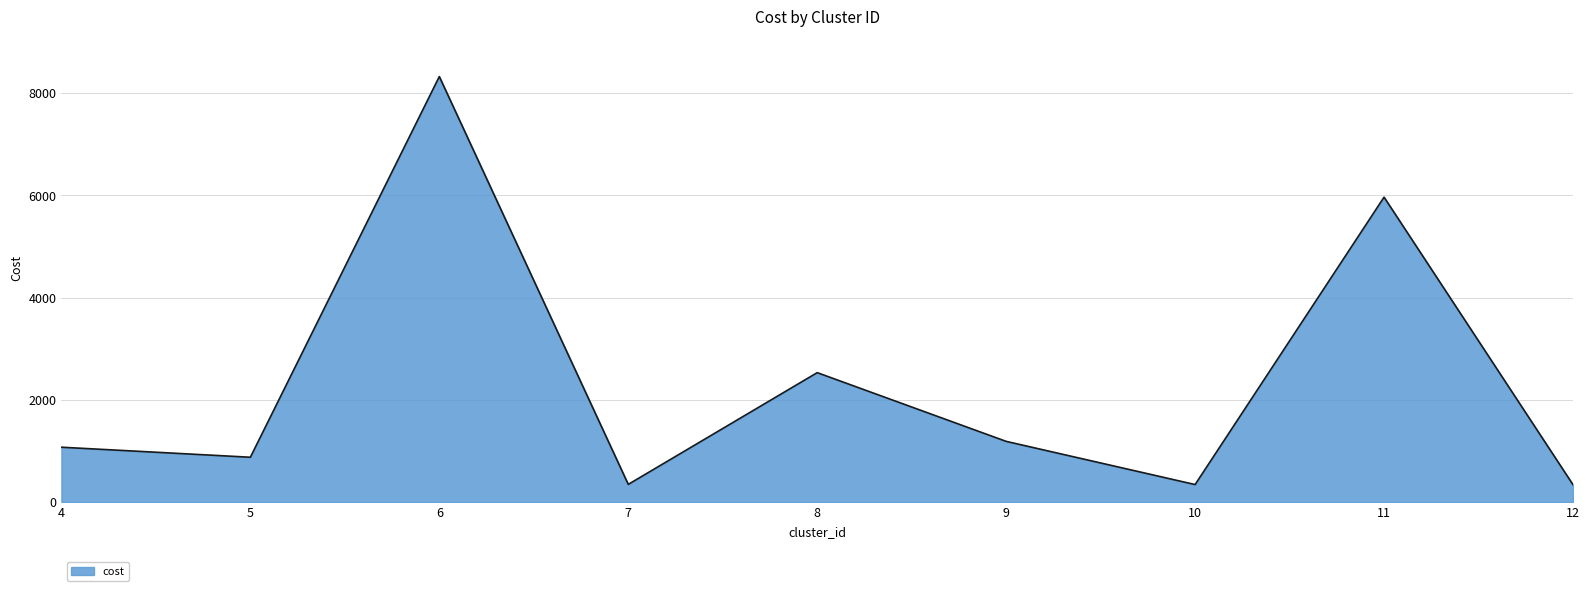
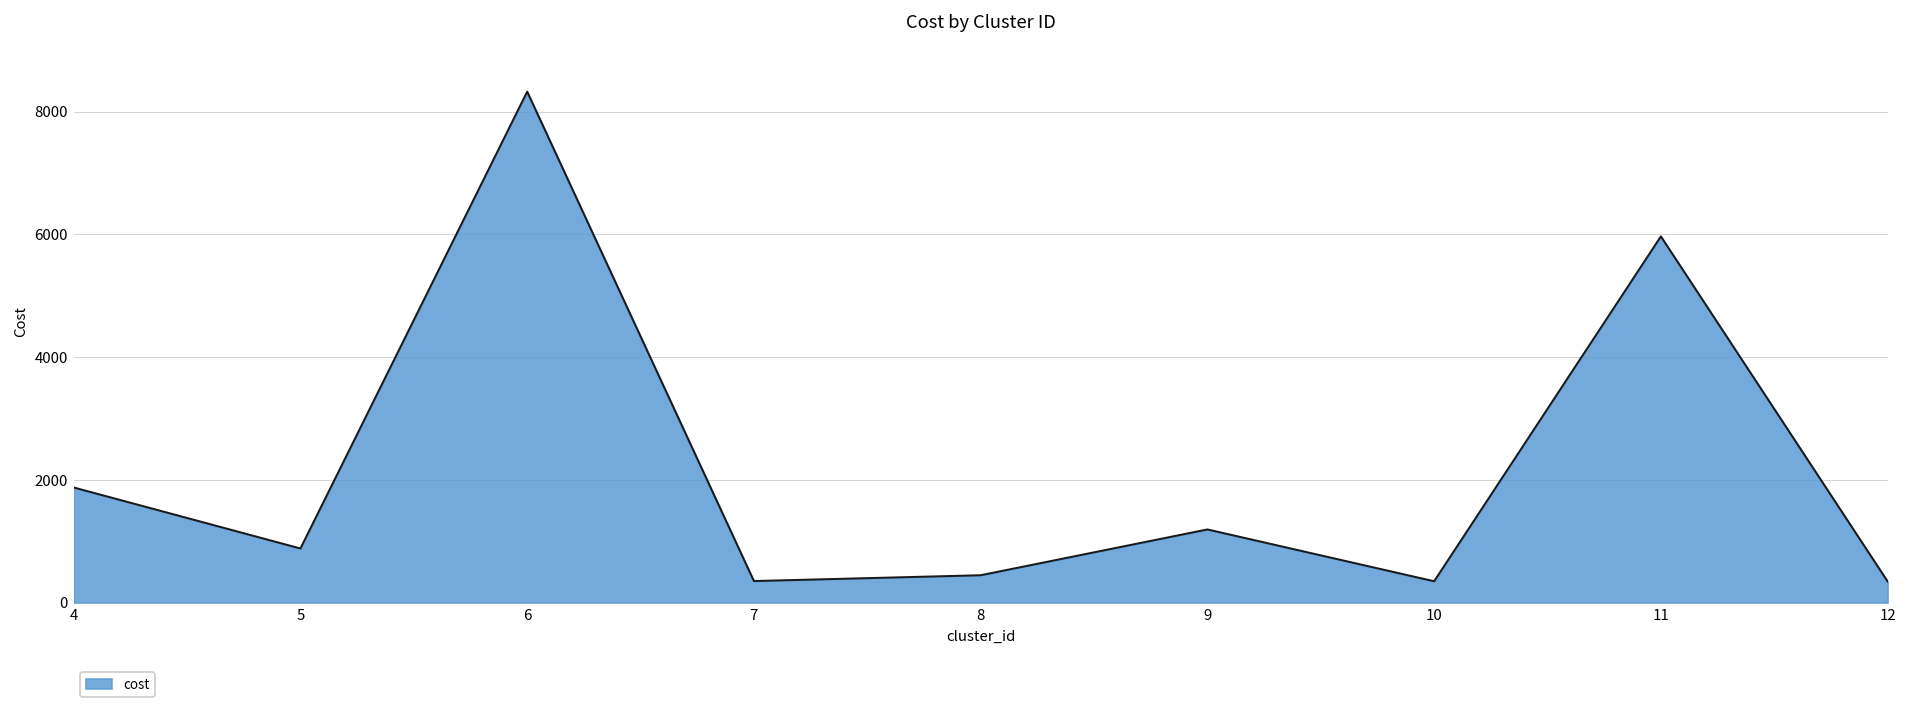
  {
-   "4": 1100,
+   "4": 1900,
    "5": 900,
    "6": 8300,
    "7": 300,
-   "8": 2500,
+   "8": 400,
    "9": 1200,
    "10": 300,
    "11": 6000,
    "12": 300
  }
